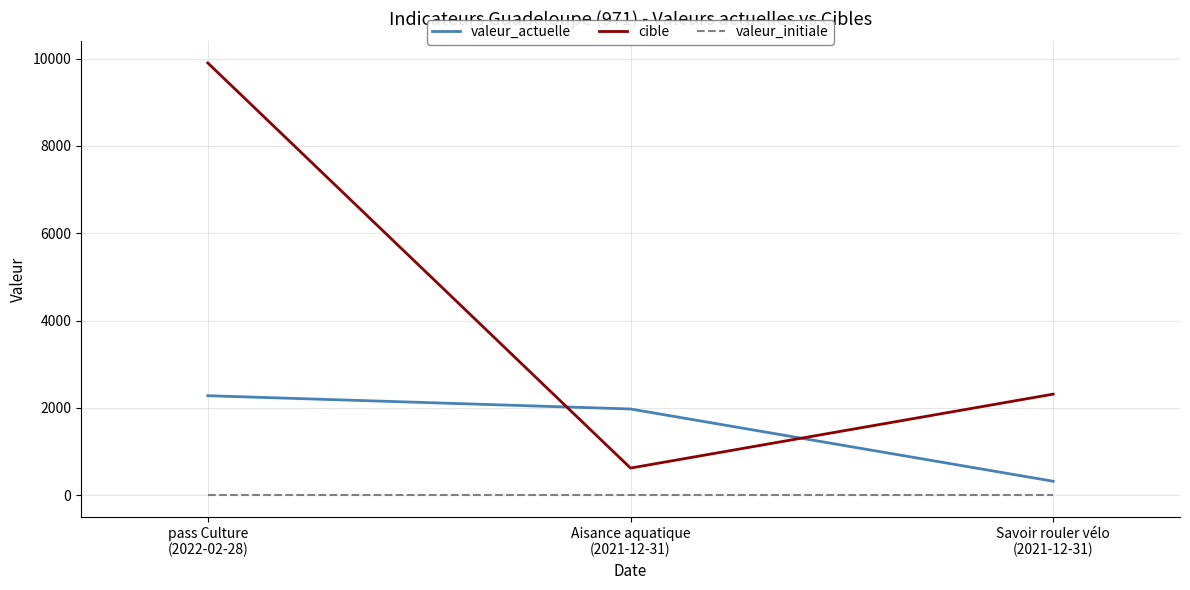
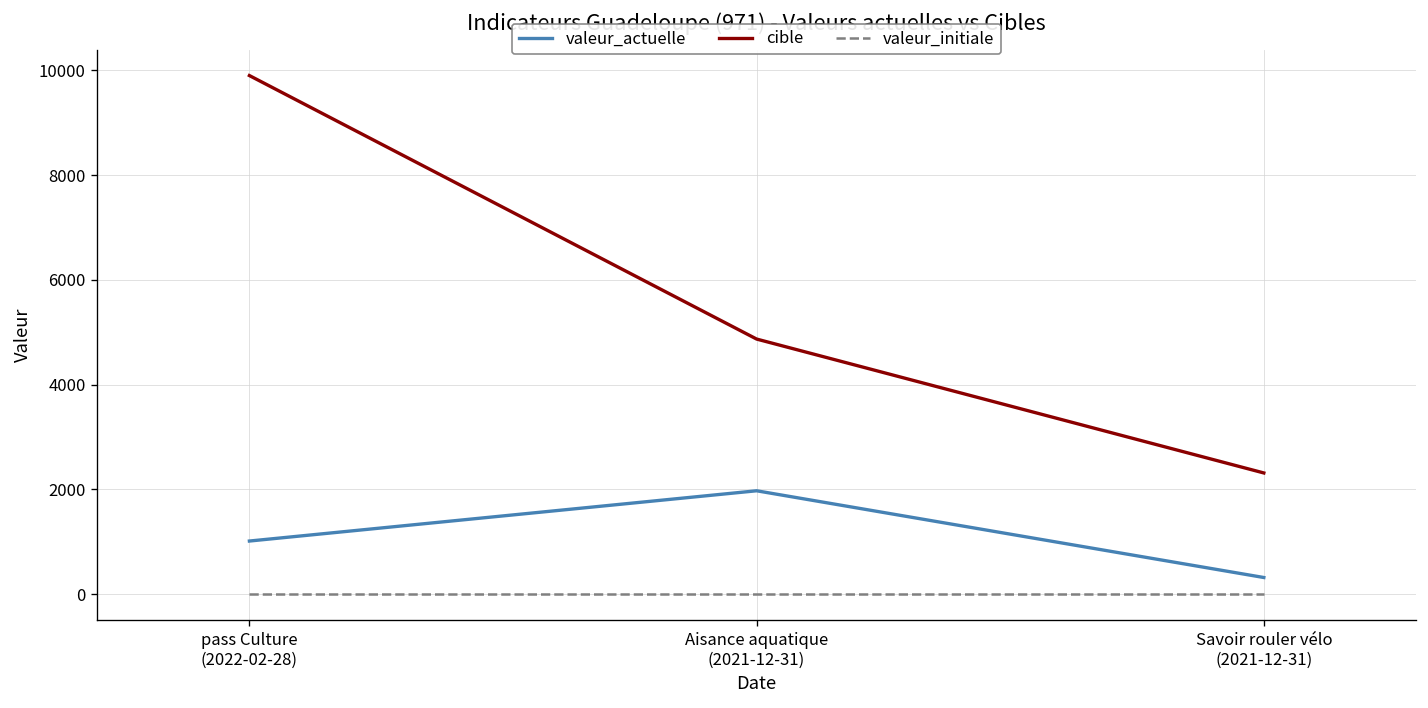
  {
    "valeur_actuelle": {
-     "pass Culture (2022-02-28)": 2300,
+     "pass Culture (2022-02-28)": 1000,
      "Aisance aquatique (2021-12-31)": 2000,
      "Savoir rouler vélo (2021-12-31)": 300
    },
    "cible": {
      "pass Culture (2022-02-28)": 9900,
-     "Aisance aquatique (2021-12-31)": 600,
+     "Aisance aquatique (2021-12-31)": 4900,
      "Savoir rouler vélo (2021-12-31)": 2300
    },
    "valeur_initiale": {
      "pass Culture (2022-02-28)": 0,
      "Aisance aquatique (2021-12-31)": 0,
      "Savoir rouler vélo (2021-12-31)": 0
    }
  }
